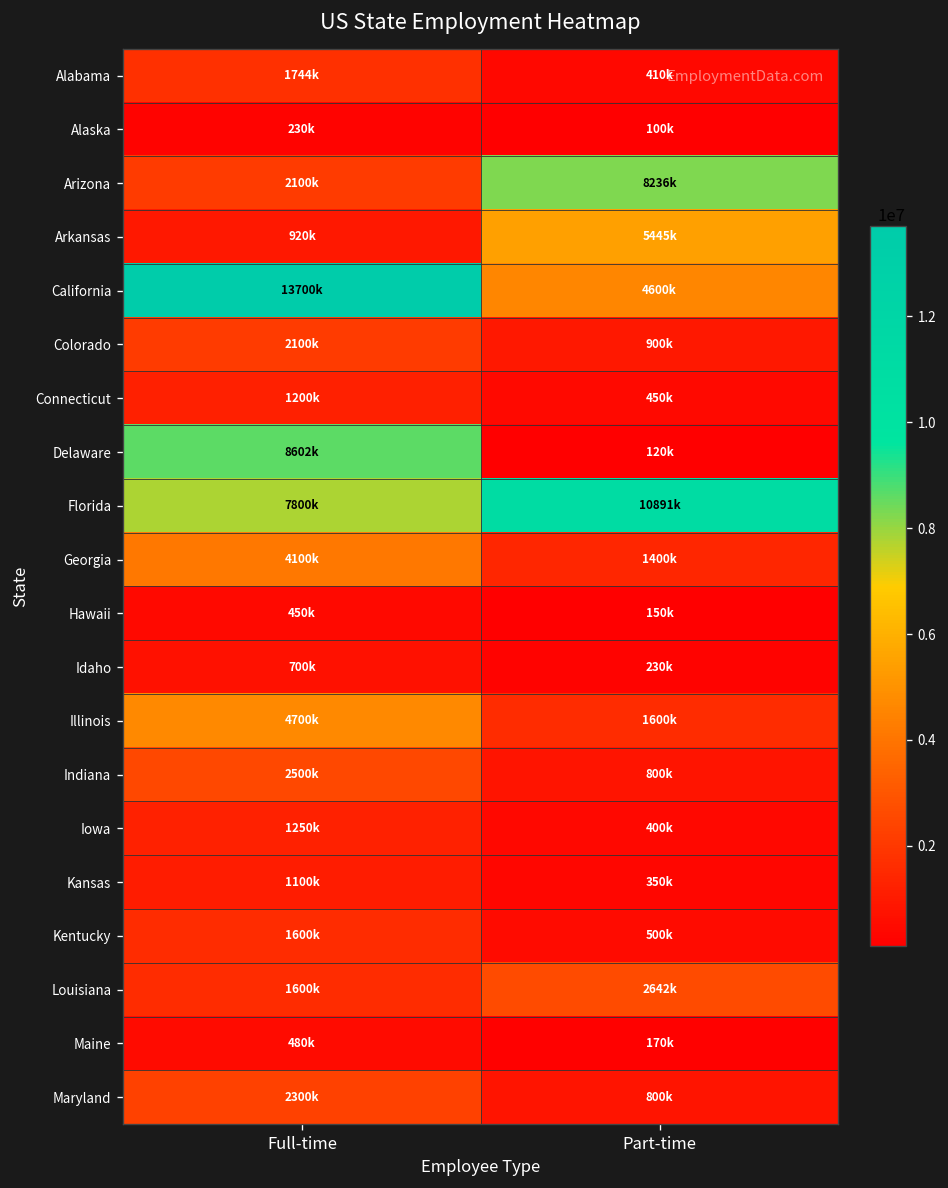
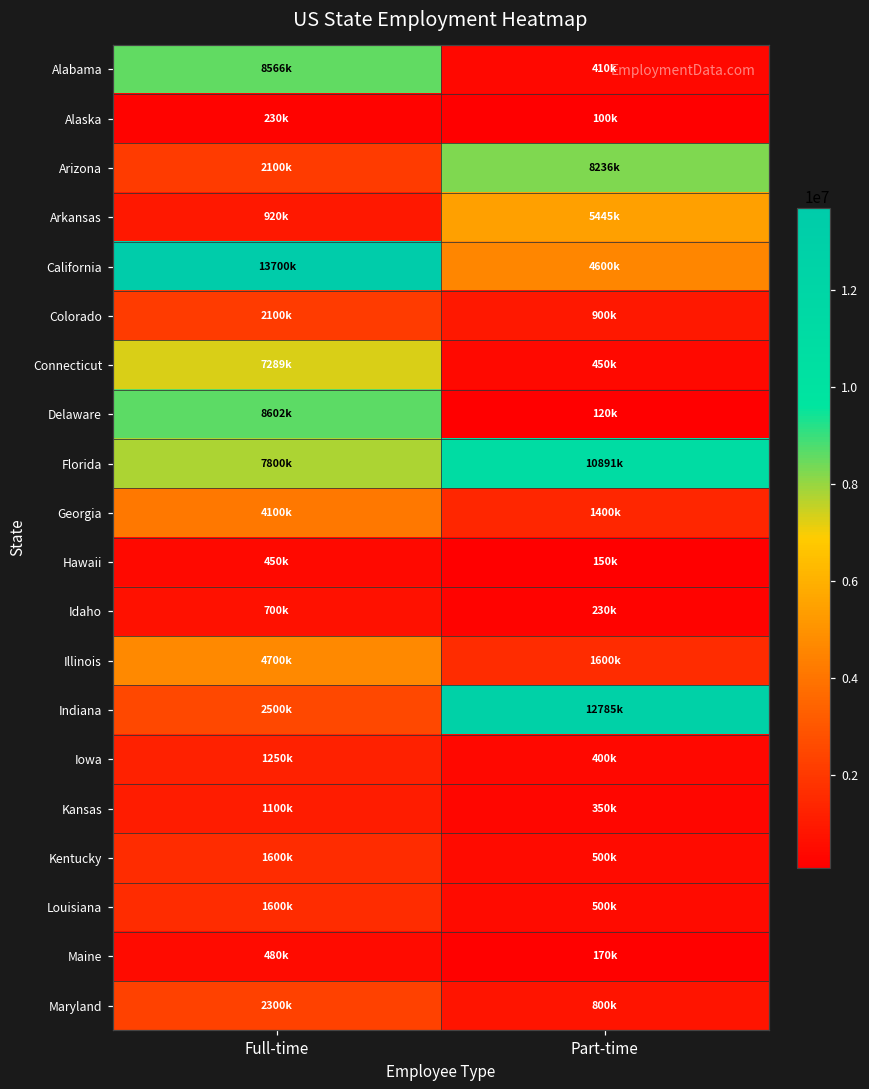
  {
    "Alabama": {
-     "Full-time": "1744k"
+     "Full-time": "8566k"
    },
    "Alaska": {
      "Full-time": "230k",
      "Part-time": "100k"
    },
    "Arizona": {
      "Full-time": "2100k",
      "Part-time": "8236k"
    },
    "Arkansas": {
      "Full-time": "920k",
      "Part-time": "5445k"
    },
    "California": {
      "Full-time": "13700k",
      "Part-time": "4600k"
    },
    "Colorado": {
      "Full-time": "2100k",
      "Part-time": "900k"
    },
    "Connecticut": {
-     "Full-time": "1200k",
+     "Full-time": "7289k",
      "Part-time": "450k"
    },
    "Delaware": {
      "Full-time": "8602k",
      "Part-time": "120k"
    },
    "Florida": {
      "Full-time": "7800k",
      "Part-time": "10891k"
    },
    "Georgia": {
      "Full-time": "4100k",
      "Part-time": "1400k"
    },
    "Hawaii": {
      "Full-time": "450k",
      "Part-time": "150k"
    },
    "Idaho": {
      "Full-time": "700k",
      "Part-time": "230k"
    },
    "Illinois": {
      "Full-time": "4700k",
      "Part-time": "1600k"
    },
    "Indiana": {
      "Full-time": "2500k",
-     "Part-time": "800k"
+     "Part-time": "12785k"
    },
    "Iowa": {
      "Full-time": "1250k",
      "Part-time": "400k"
    },
    "Kansas": {
      "Full-time": "1100k",
      "Part-time": "350k"
    },
    "Kentucky": {
      "Full-time": "1600k",
      "Part-time": "500k"
    },
    "Louisiana": {
      "Full-time": "1600k",
-     "Part-time": "2642k"
+     "Part-time": "500k"
    },
    "Maine": {
      "Full-time": "480k",
      "Part-time": "170k"
    },
    "Maryland": {
      "Full-time": "2300k",
      "Part-time": "800k"
    }
  }
